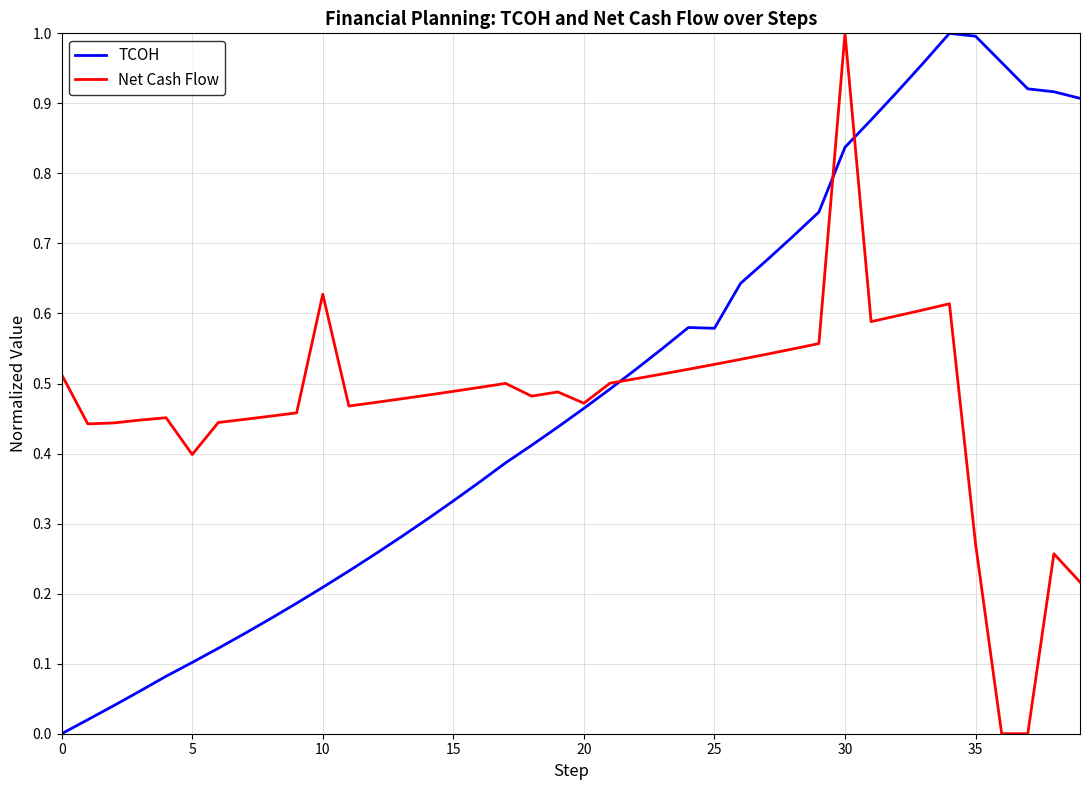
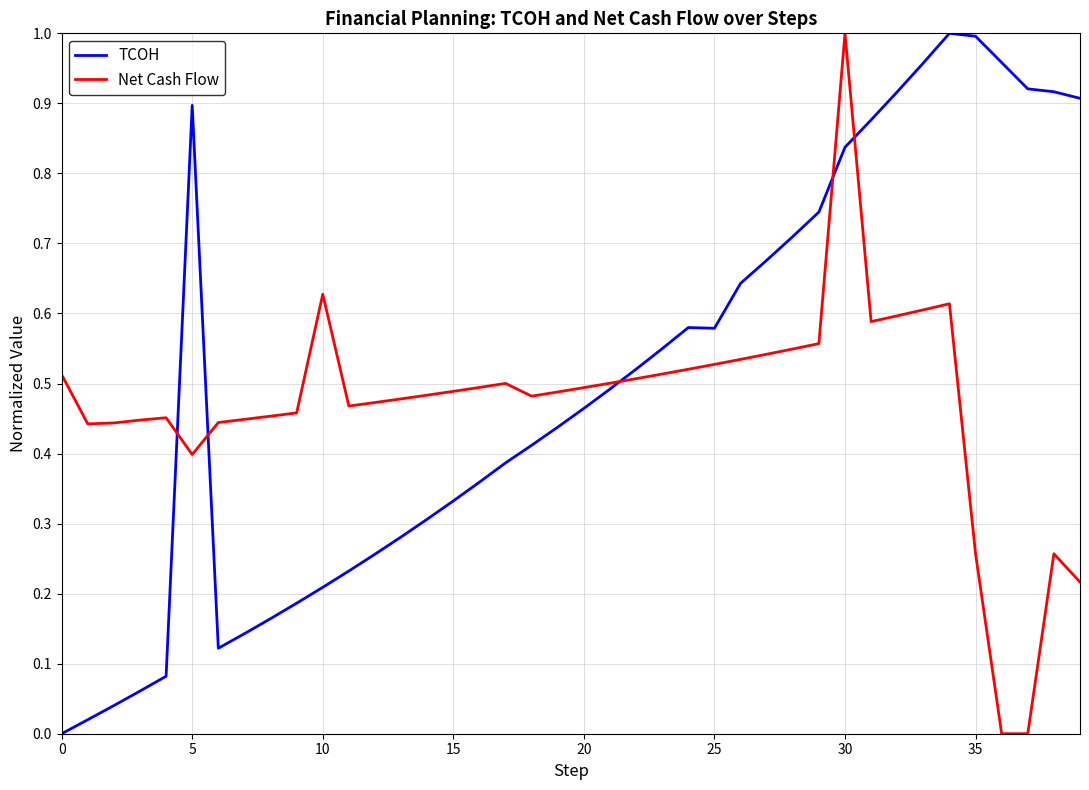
  {
    "TCOH": {
      "0": 0.00,
-     "5": 0.10,
+     "5": 0.90,
      "10": 0.21,
      "15": 0.33,
      "20": 0.46,
      "25": 0.58,
      "30": 0.84,
      "35": 1.00
    },
    "Net Cash Flow": {
      "0": 0.51,
      "5": 0.40,
      "10": 0.63,
      "15": 0.49,
-     "20": 0.47,
+     "20": 0.49,
      "25": 0.53,
      "30": 1.00,
-     "35": 0.27
+     "35": 0.26
    }
  }
